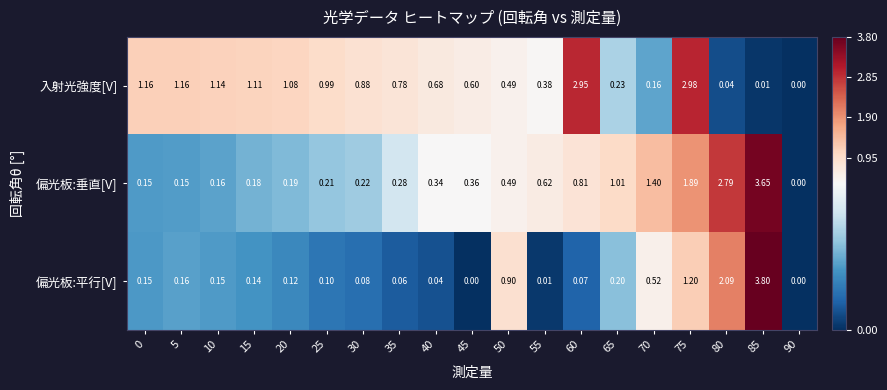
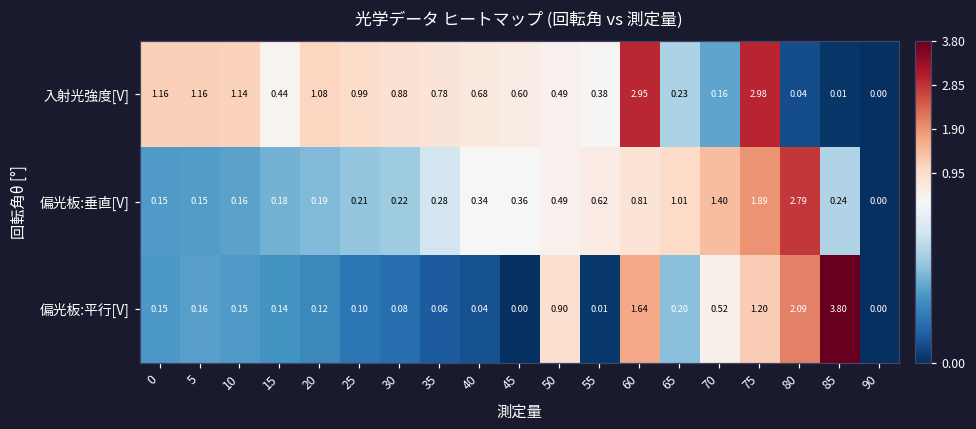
  {
    "入射光強度[V]": {
      "0": 1.16,
      "5": 1.16,
      "10": 1.14,
-     "15": 1.11,
+     "15": 0.44,
      "20": 1.08,
      "25": 0.99,
      "30": 0.88,
      "35": 0.78,
      "40": 0.68,
      "45": 0.60,
      "50": 0.49,
      "55": 0.38,
      "60": 2.95,
      "65": 0.23,
      "70": 0.16,
      "75": 2.98,
      "80": 0.04,
      "85": 0.01,
      "90": 0.00
    },
    "偏光板:垂直[V]": {
      "0": 0.15,
      "5": 0.15,
      "10": 0.16,
      "15": 0.18,
      "20": 0.19,
      "25": 0.21,
      "30": 0.22,
      "35": 0.28,
      "40": 0.34,
      "45": 0.36,
      "50": 0.49,
      "55": 0.62,
      "60": 0.81,
      "65": 1.01,
      "70": 1.40,
      "75": 1.89,
      "80": 2.79,
-     "85": 3.65,
+     "85": 0.24,
      "90": 0.00
    },
    "偏光板:平行[V]": {
      "0": 0.15,
      "5": 0.16,
      "10": 0.15,
      "15": 0.14,
      "20": 0.12,
      "25": 0.10,
      "30": 0.08,
      "35": 0.06,
      "40": 0.04,
      "45": 0.00,
      "50": 0.90,
      "55": 0.01,
-     "60": 0.07,
+     "60": 1.64,
      "65": 0.20,
      "70": 0.52,
      "75": 1.20,
      "80": 2.09,
      "85": 3.80,
      "90": 0.00
    }
  }
